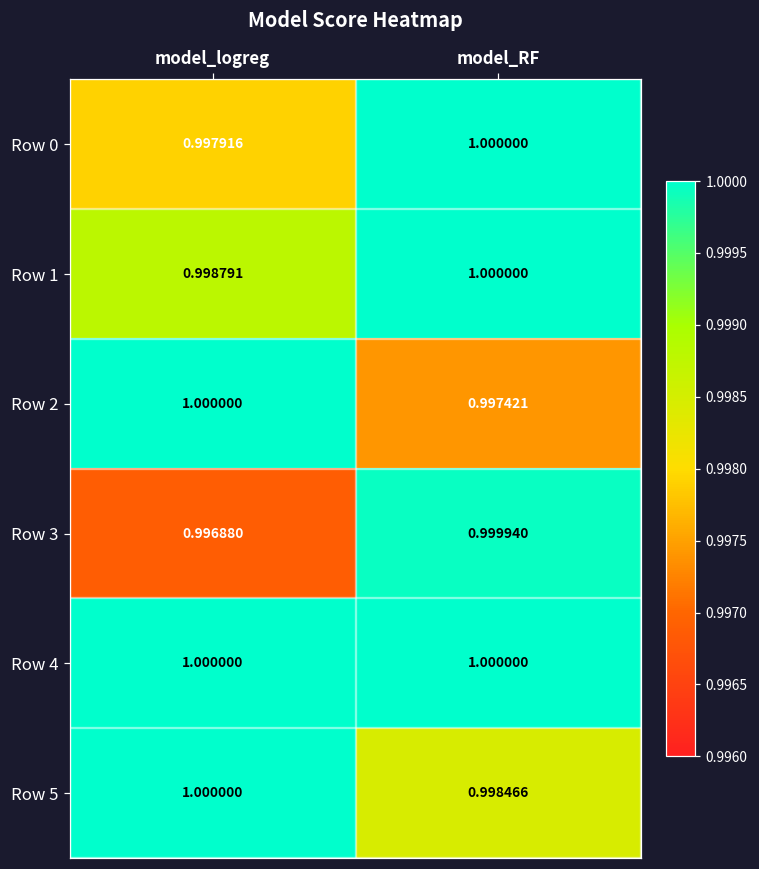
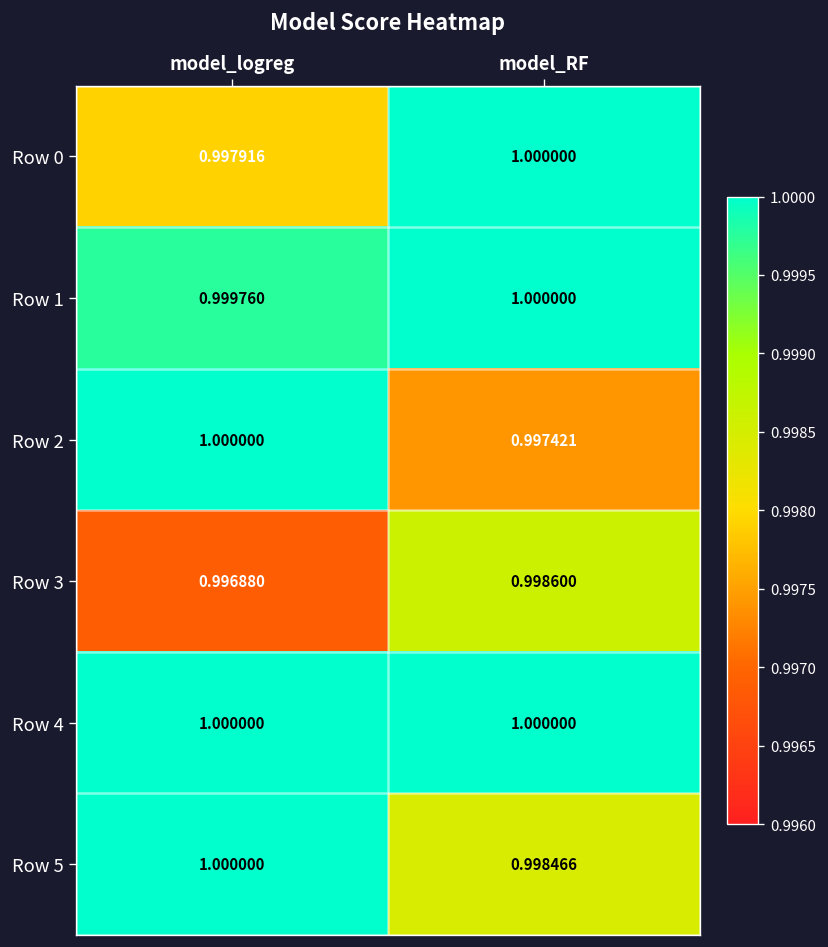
  {
    "Row 0": {
      "model_logreg": 0.997916,
      "model_RF": 1.000000
    },
    "Row 1": {
-     "model_logreg": 0.998791,
+     "model_logreg": 0.999760,
      "model_RF": 1.000000
    },
    "Row 2": {
      "model_logreg": 1.000000,
      "model_RF": 0.997421
    },
    "Row 3": {
      "model_logreg": 0.996880,
-     "model_RF": 0.999940
+     "model_RF": 0.998600
    },
    "Row 4": {
      "model_logreg": 1.000000,
      "model_RF": 1.000000
    },
    "Row 5": {
      "model_logreg": 1.000000,
      "model_RF": 0.998466
    }
  }
